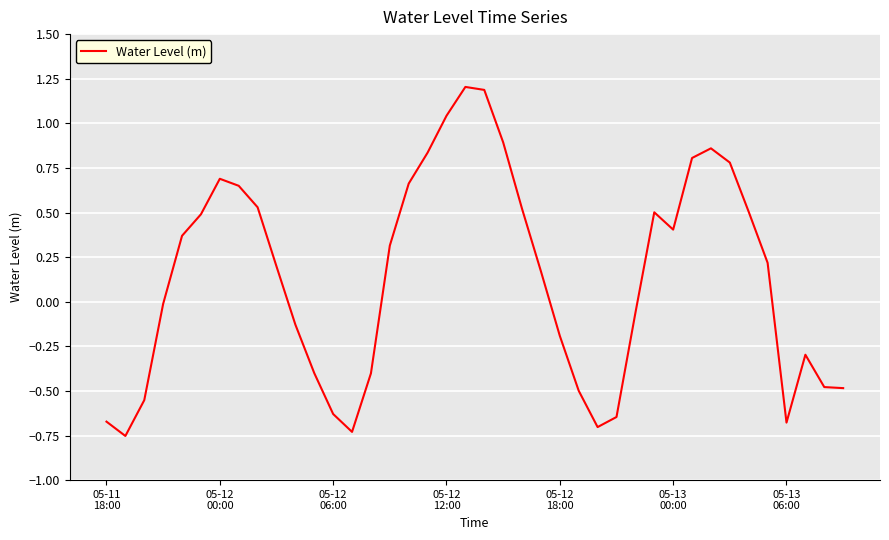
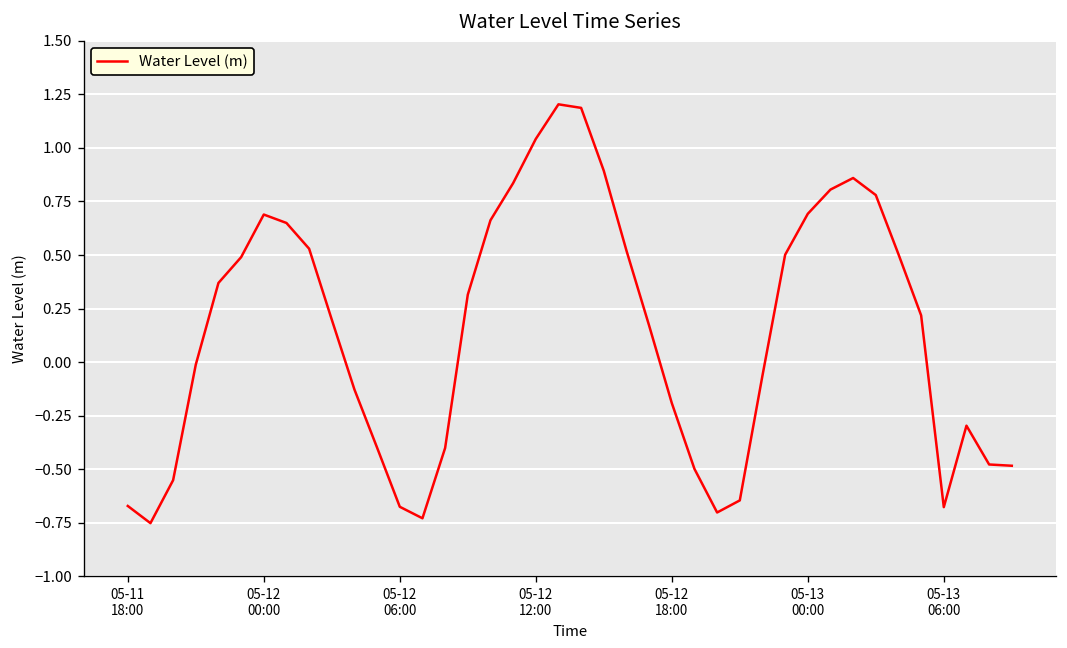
  {
    "05-11 18:00": -0.67,
    "05-12 00:00": 0.69,
-   "05-12 06:00": -0.63,
+   "05-12 06:00": -0.68,
    "05-12 12:00": 1.04,
    "05-12 18:00": -0.19,
-   "05-13 00:00": 0.40,
+   "05-13 00:00": 0.69,
    "05-13 06:00": -0.68
  }
